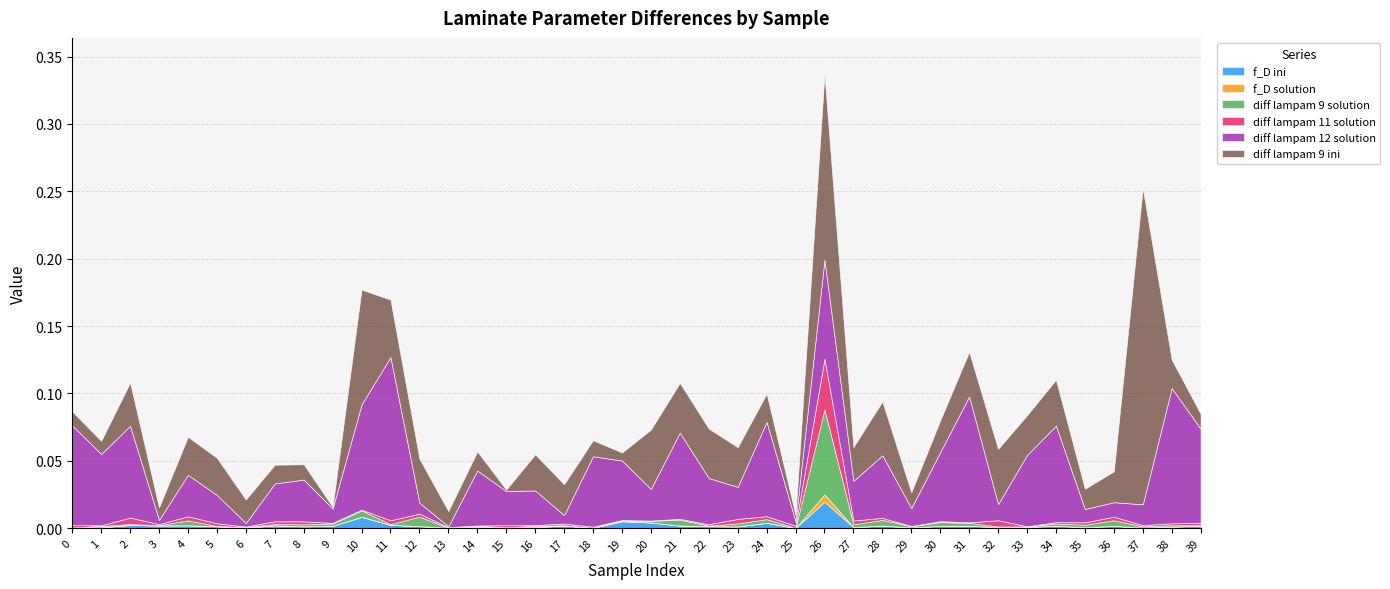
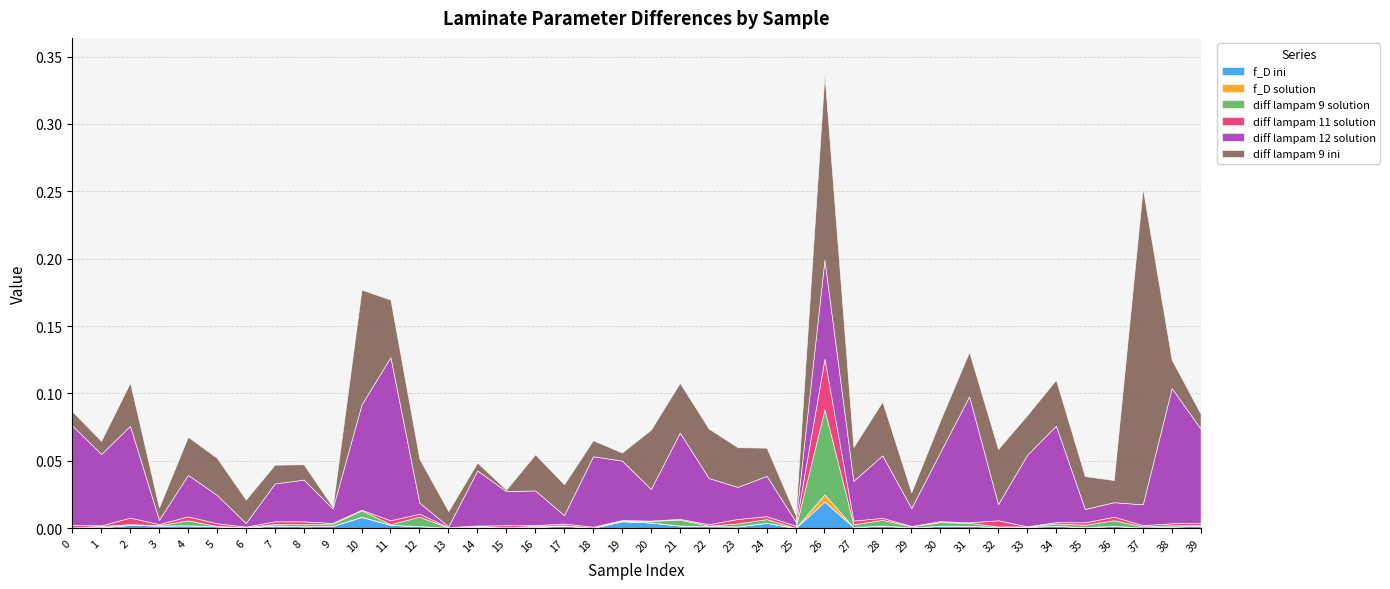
  {
    "f_D ini": {
      "26": 0.020
    },
    "f_D solution": {
      "26": 0.005
    },
    "diff lampam 9 solution": {
      "4": 0.004,
      "12": 0.007,
      "23": 0.002,
      "24": 0.003,
      "26": 0.063,
      "27": 0.002,
      "36": 0.004
    },
    "diff lampam 11 solution": {
      "2": 0.005,
      "4": 0.003,
      "5": 0.002,
      "7": 0.002,
      "8": 0.002,
      "11": 0.003,
      "12": 0.002,
      "23": 0.003,
      "24": 0.002,
      "26": 0.038,
      "27": 0.003,
      "32": 0.005,
      "36": 0.003
    },
    "diff lampam 12 solution": {
      "0": 0.074,
      "1": 0.053,
      "2": 0.068,
      "3": 0.003,
      "4": 0.031,
      "5": 0.021,
      "6": 0.003,
      "7": 0.028,
      "8": 0.031,
      "10": 0.078,
      "11": 0.121,
      "12": 0.008,
      "14": 0.041,
      "16": 0.026,
      "17": 0.006,
      "18": 0.052,
      "19": 0.044,
      "20": 0.023,
      "21": 0.064,
      "22": 0.034,
      "23": 0.024,
-     "24": 0.070,
+     "24": 0.030,
      "25": 0.003,
      "26": 0.074,
      "27": 0.029,
      "28": 0.046,
      "29": 0.013,
      "30": 0.051,
      "31": 0.094,
      "32": 0.012,
      "33": 0.053,
      "34": 0.072,
      "35": 0.010,
      "36": 0.011,
      "37": 0.015,
      "38": 0.100,
      "39": 0.070
    },
    "diff lampam 9 ini": {
      "0": 0.010,
      "1": 0.010,
      "2": 0.032,
      "3": 0.009,
      "4": 0.028,
      "5": 0.028,
      "6": 0.017,
      "7": 0.014,
      "8": 0.011,
      "10": 0.085,
      "11": 0.043,
      "12": 0.033,
      "13": 0.011,
-     "14": 0.014,
+     "14": 0.006,
      "16": 0.027,
      "17": 0.023,
      "18": 0.012,
      "19": 0.006,
      "20": 0.044,
      "21": 0.037,
      "22": 0.037,
      "23": 0.029,
      "24": 0.021,
      "25": 0.005,
      "26": 0.138,
      "27": 0.025,
      "28": 0.040,
      "29": 0.012,
      "30": 0.024,
      "31": 0.033,
      "32": 0.041,
      "33": 0.030,
      "34": 0.034,
-     "35": 0.015,
-     "36": 0.023,
+     "35": 0.024,
+     "36": 0.016,
      "37": 0.235,
      "38": 0.021,
      "39": 0.011
    }
  }
